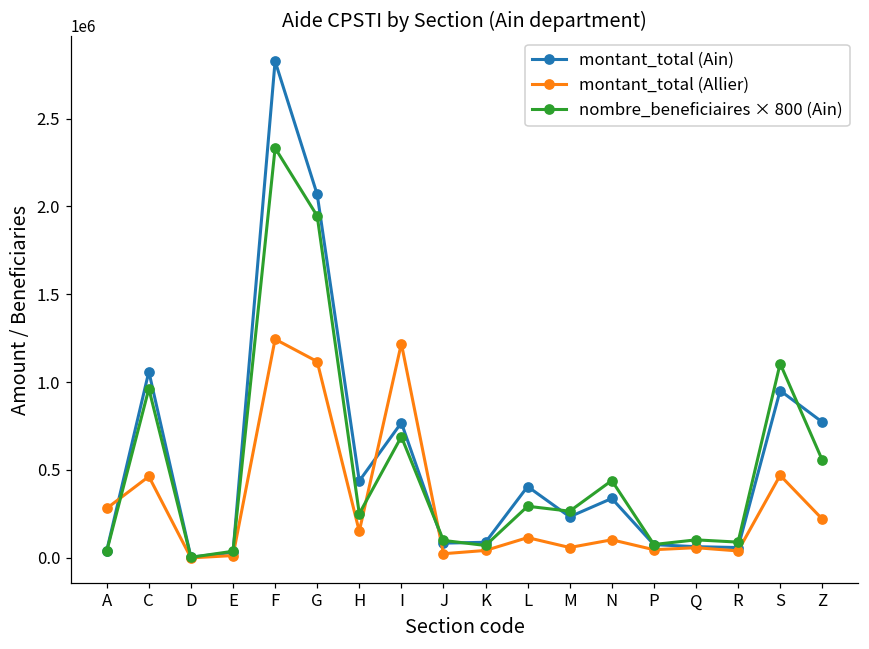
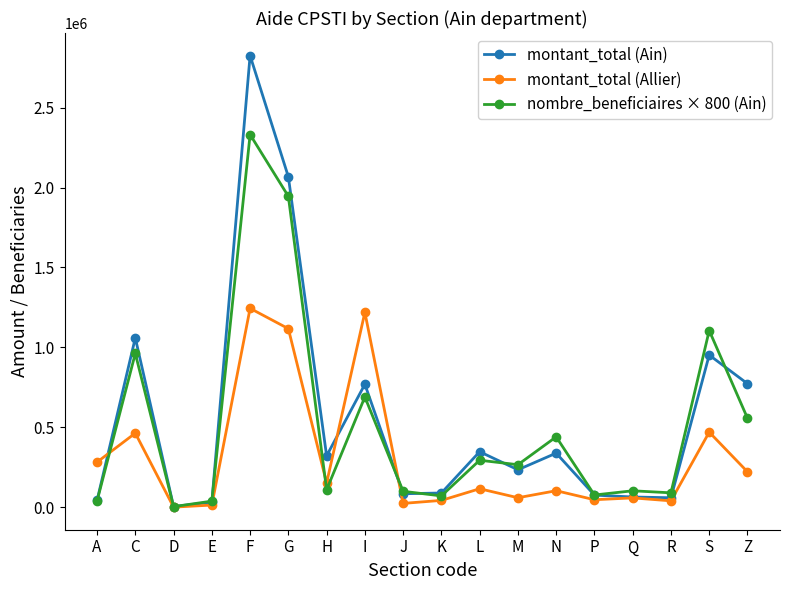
  {
    "montant_total (Ain)": {
      "C": 1060000,
      "F": 2830000,
      "G": 2070000,
-     "H": 440000,
+     "H": 320000,
      "I": 770000,
      "K": 90000,
-     "L": 410000,
+     "L": 350000,
      "M": 230000,
      "N": 340000,
      "R": 60000,
      "S": 950000,
      "Z": 770000
    },
    "montant_total (Allier)": {
      "A": 280000,
      "C": 460000,
      "E": 10000,
      "F": 1240000,
      "G": 1120000,
      "H": 150000,
      "I": 1220000,
      "J": 20000,
      "K": 40000,
      "L": 120000,
      "M": 60000,
      "N": 100000,
      "P": 50000,
      "R": 40000,
      "S": 470000,
      "Z": 220000
    },
    "nombre_beneficiaires × 800 (Ain)": {
      "C": 960000,
      "F": 2330000,
      "G": 1950000,
-     "H": 250000,
+     "H": 110000,
      "I": 690000,
      "K": 70000,
      "L": 290000,
      "M": 270000,
      "N": 440000,
      "Q": 100000,
      "R": 90000,
      "S": 1110000,
      "Z": 560000
    }
  }
